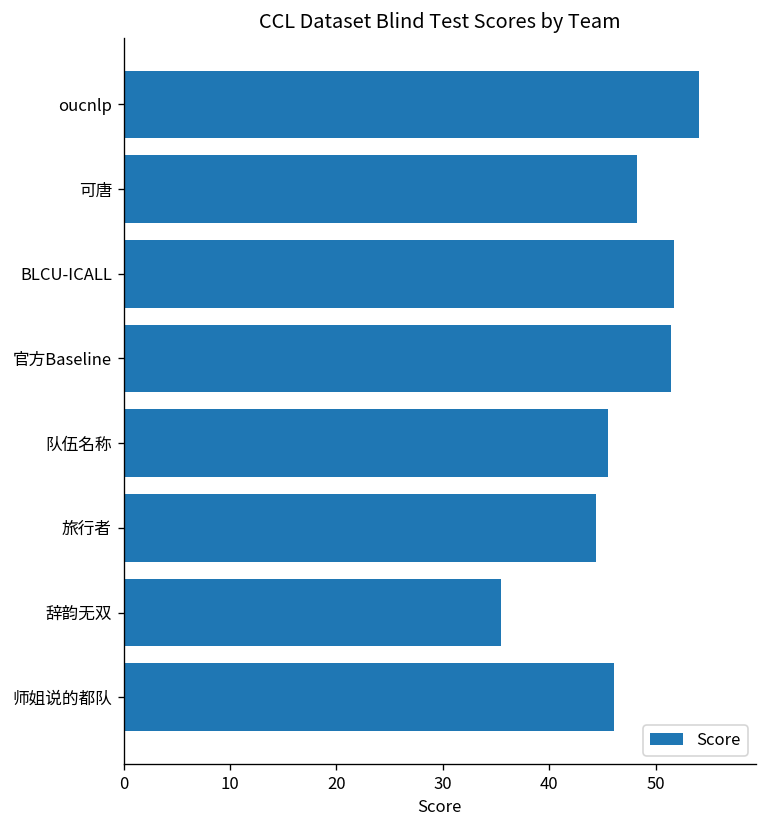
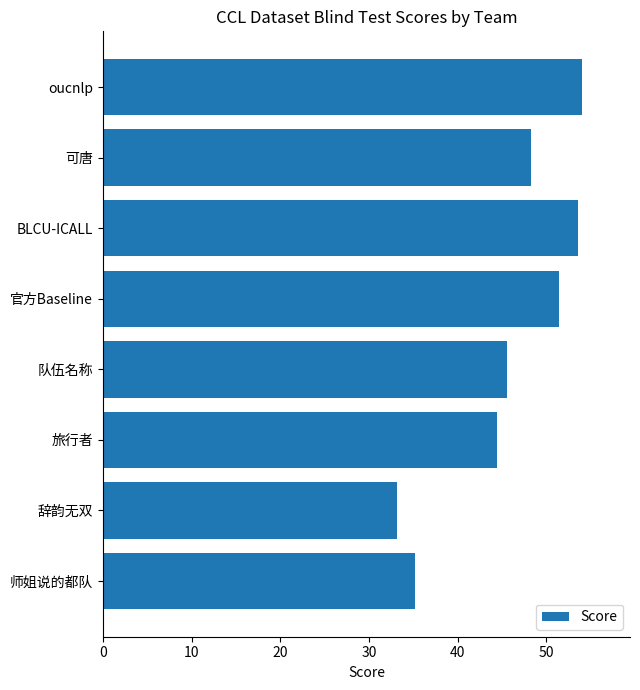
  {
    "oucnlp": 54,
    "可唐": 48,
-   "BLCU-ICALL": 52,
+   "BLCU-ICALL": 54,
    "官方Baseline": 51,
    "队伍名称": 46,
    "旅行者": 44,
-   "辞韵无双": 36,
-   "师姐说的都队": 46
+   "辞韵无双": 33,
+   "师姐说的都队": 35
  }
